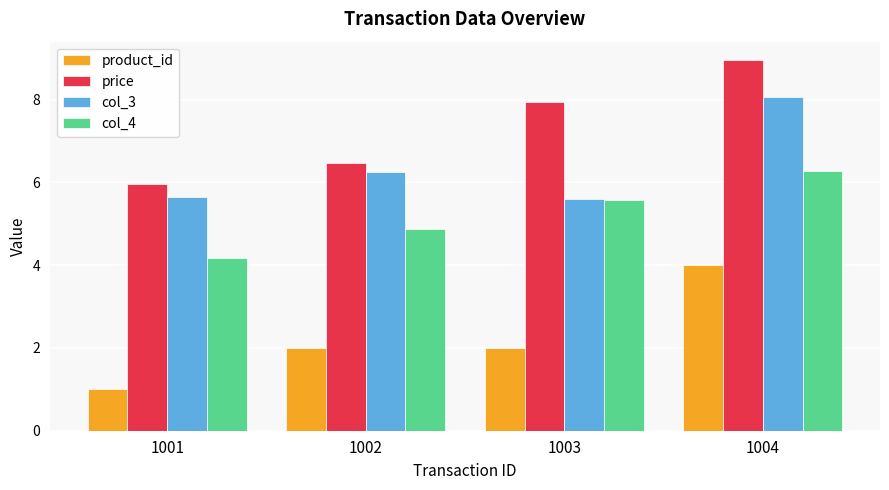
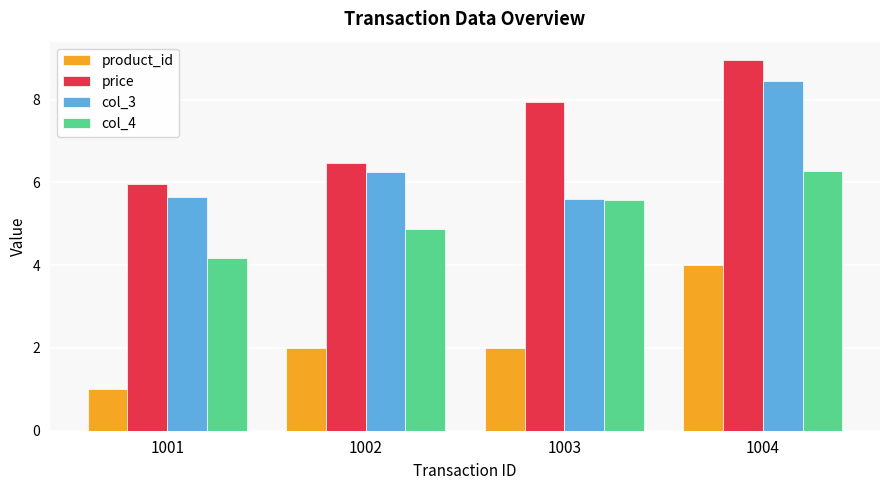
  {
    "product_id": {
      "1001": 1.0,
      "1002": 2.0,
      "1003": 2.0,
      "1004": 4.0
    },
    "price": {
      "1001": 6.0,
      "1002": 6.5,
      "1003": 8.0,
      "1004": 9.0
    },
    "col_3": {
      "1001": 5.7,
      "1002": 6.3,
      "1003": 5.6,
-     "1004": 8.1
+     "1004": 8.4
    },
    "col_4": {
      "1001": 4.2,
      "1002": 4.9,
      "1003": 5.6,
      "1004": 6.3
    }
  }
